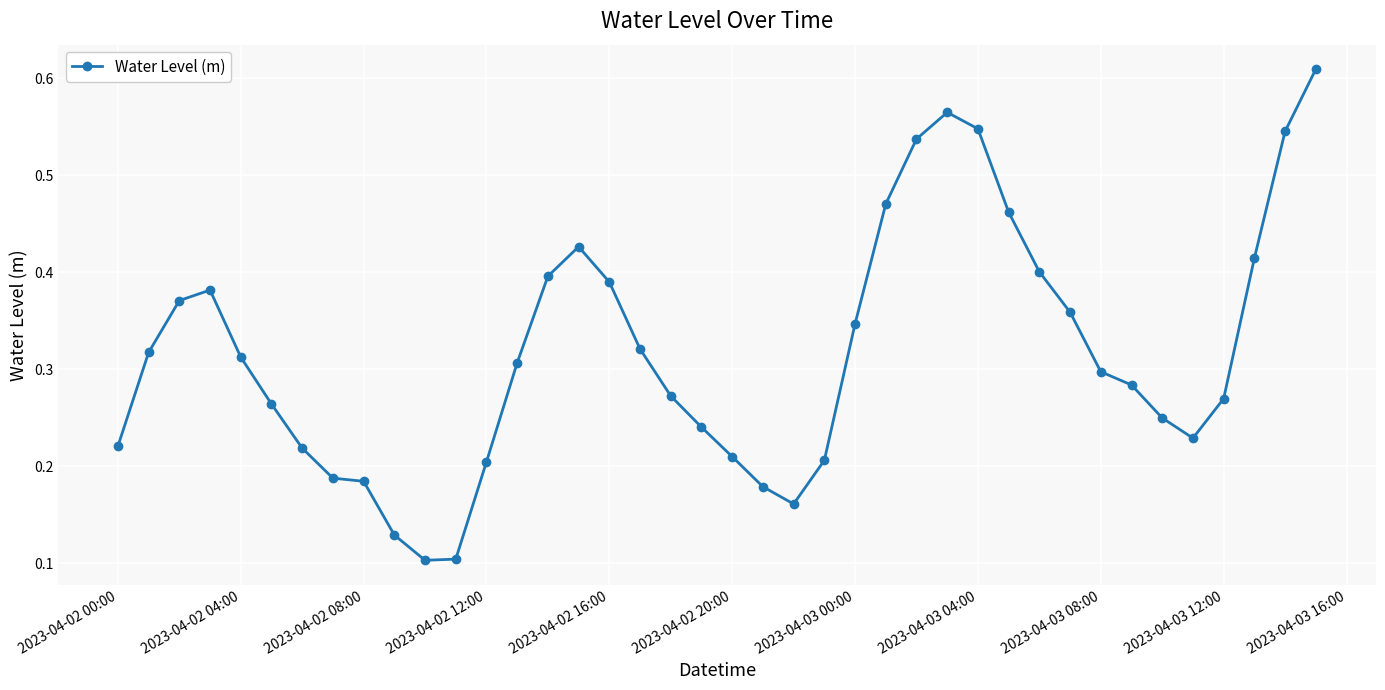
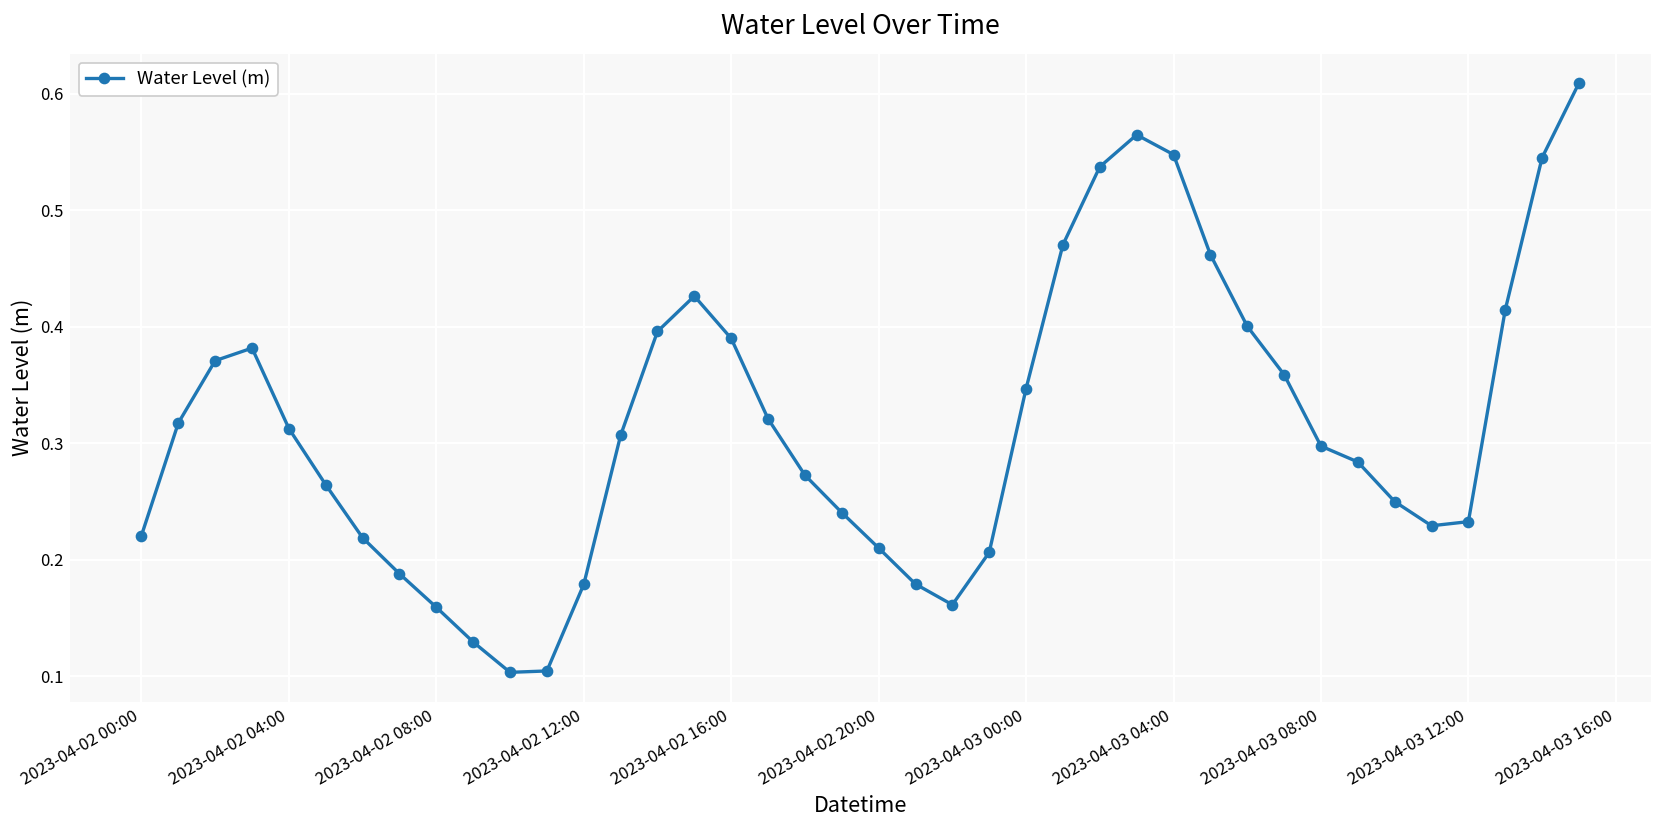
  {
    "2023-04-02 00:00": 0.22,
    "2023-04-02 04:00": 0.31,
-   "2023-04-02 08:00": 0.18,
-   "2023-04-02 12:00": 0.20,
+   "2023-04-02 08:00": 0.16,
+   "2023-04-02 12:00": 0.18,
    "2023-04-02 16:00": 0.39,
    "2023-04-02 20:00": 0.21,
    "2023-04-03 00:00": 0.35,
    "2023-04-03 04:00": 0.55,
    "2023-04-03 08:00": 0.30,
-   "2023-04-03 12:00": 0.27
+   "2023-04-03 12:00": 0.23
  }
